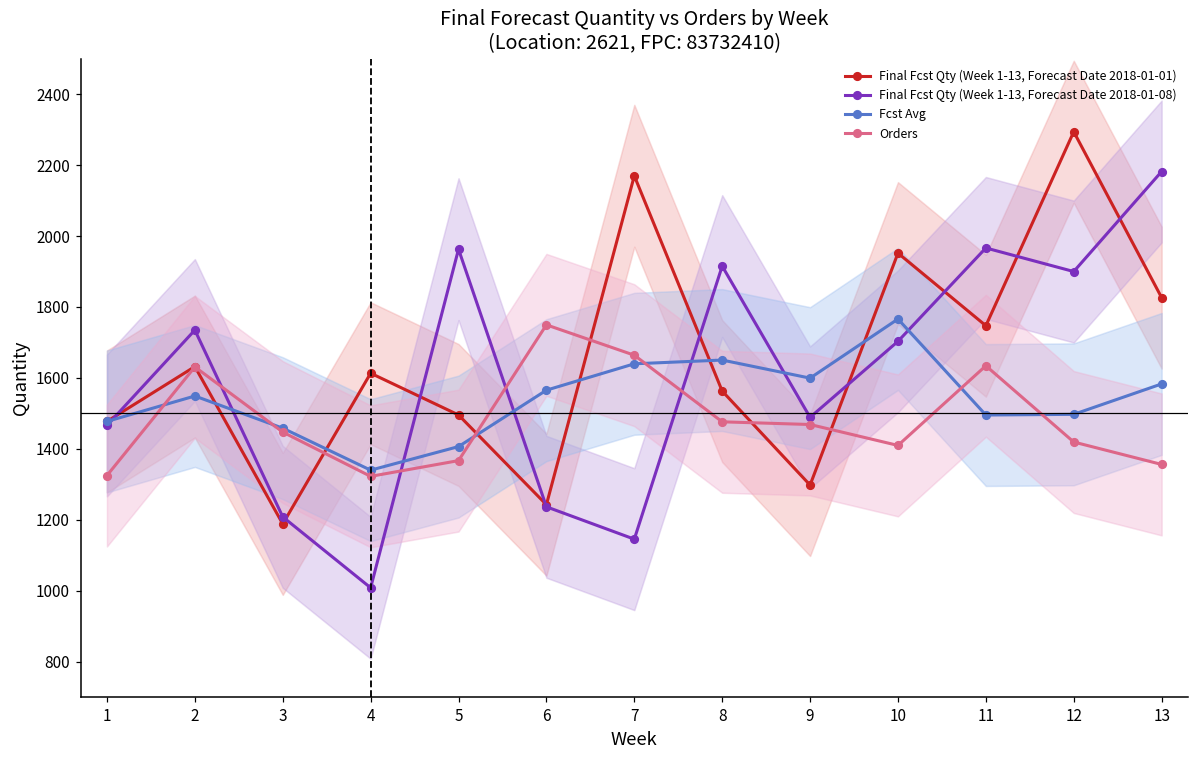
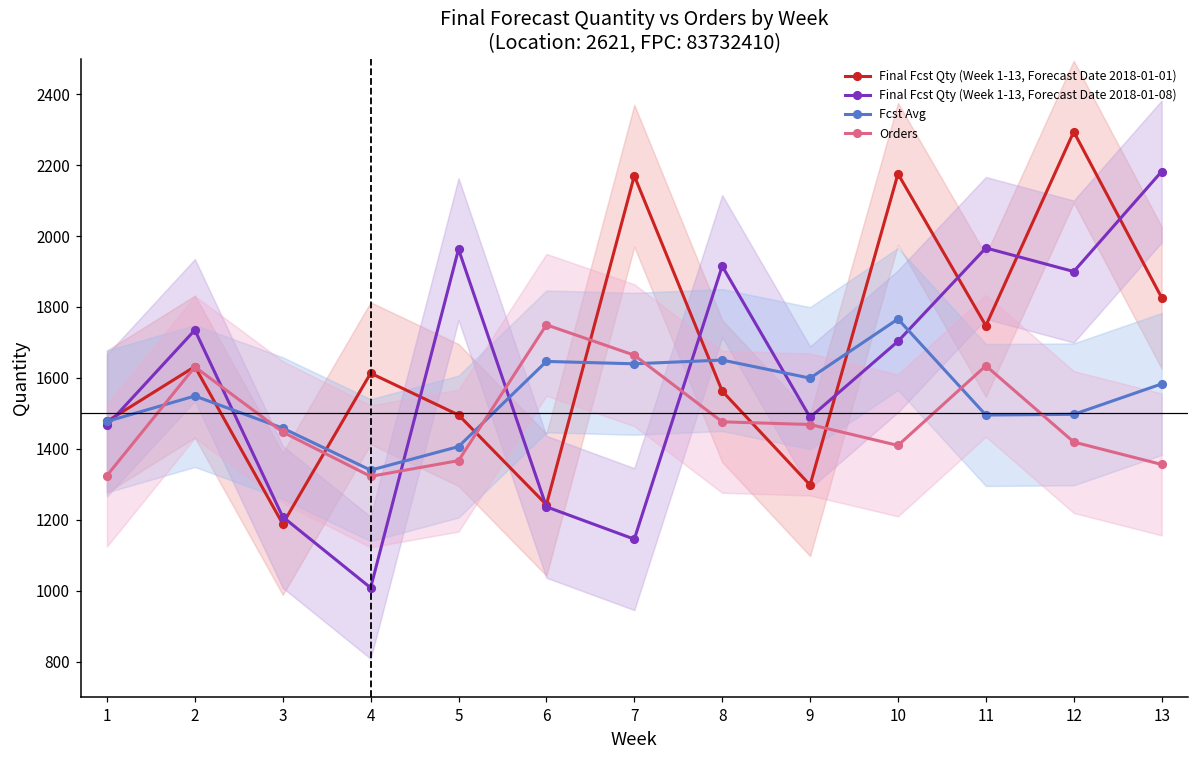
  {
    "Final Fcst Qty (Week 1-13, Forecast Date 2018-01-01)": {
      "3": 1190,
      "4": 1610,
      "5": 1500,
      "7": 2170,
      "8": 1560,
      "9": 1300,
-     "10": 1950,
+     "10": 2180,
      "11": 1750,
      "12": 2290,
      "13": 1830
    },
    "Final Fcst Qty (Week 1-13, Forecast Date 2018-01-08)": {
      "1": 1470,
      "2": 1730,
      "3": 1210,
      "4": 1010,
      "5": 1960,
      "7": 1150,
      "8": 1920,
      "9": 1490,
      "10": 1700,
      "11": 1970,
      "12": 1900,
      "13": 2180
    },
    "Fcst Avg": {
      "2": 1550,
      "3": 1460,
      "4": 1340,
      "5": 1410,
-     "6": 1570,
+     "6": 1650,
      "7": 1640,
      "8": 1650,
      "9": 1600,
      "10": 1770,
      "11": 1500,
      "12": 1500,
      "13": 1580
    }
  }
